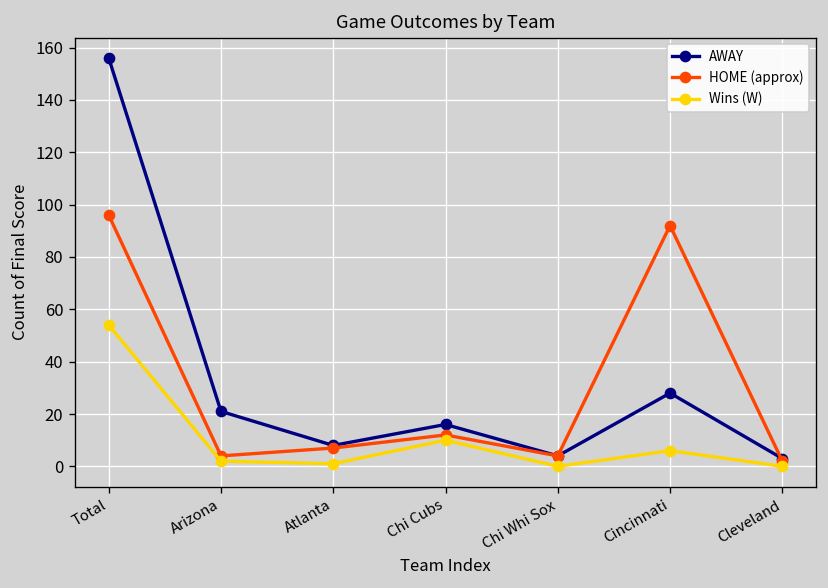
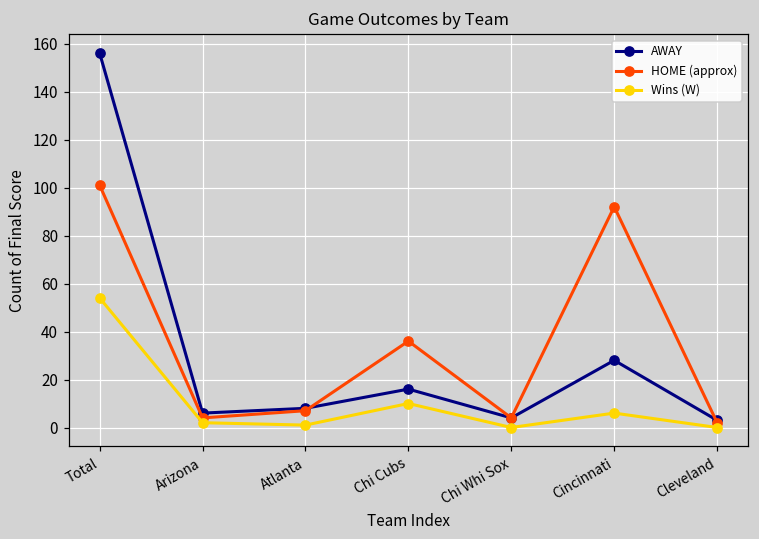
  {
    "AWAY": {
      "Total": 156,
-     "Arizona": 21,
+     "Arizona": 6,
      "Chi Cubs": 16,
      "Cincinnati": 28
    },
    "HOME (approx)": {
-     "Total": 96,
+     "Total": 101,
      "Arizona": 4,
-     "Chi Cubs": 12,
+     "Chi Cubs": 36,
      "Cincinnati": 92
    },
    "Wins (W)": {
      "Total": 54,
      "Arizona": 2,
      "Atlanta": 1,
      "Chi Cubs": 10,
      "Chi Whi Sox": 0,
      "Cincinnati": 6,
      "Cleveland": 0
    }
  }
